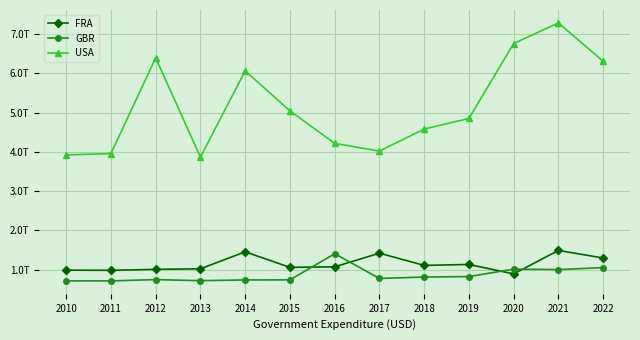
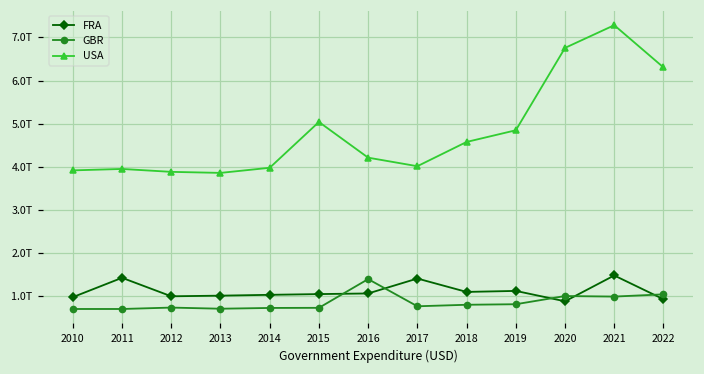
  {
    "FRA": {
      "2010": "1.0T",
-     "2011": "1.0T",
+     "2011": "1.4T",
      "2012": "1.0T",
      "2013": "1.0T",
-     "2014": "1.5T",
+     "2014": "1.0T",
      "2015": "1.1T",
      "2016": "1.1T",
      "2017": "1.4T",
      "2018": "1.1T",
      "2019": "1.1T",
      "2020": "0.9T",
      "2021": "1.5T",
-     "2022": "1.3T"
+     "2022": "0.9T"
    },
    "GBR": {
      "2010": "0.7T",
      "2011": "0.7T",
      "2012": "0.7T",
      "2013": "0.7T",
      "2014": "0.7T",
      "2015": "0.7T",
      "2016": "1.4T",
      "2017": "0.8T",
      "2018": "0.8T",
      "2019": "0.8T",
      "2020": "1.0T",
      "2021": "1.0T",
      "2022": "1.0T"
    },
    "USA": {
      "2010": "3.9T",
      "2011": "4.0T",
-     "2012": "6.4T",
+     "2012": "3.9T",
      "2013": "3.9T",
-     "2014": "6.1T",
+     "2014": "4.0T",
      "2015": "5.0T",
      "2016": "4.2T",
      "2017": "4.0T",
      "2018": "4.6T",
      "2019": "4.9T",
      "2020": "6.8T",
      "2021": "7.3T",
      "2022": "6.3T"
    }
  }
